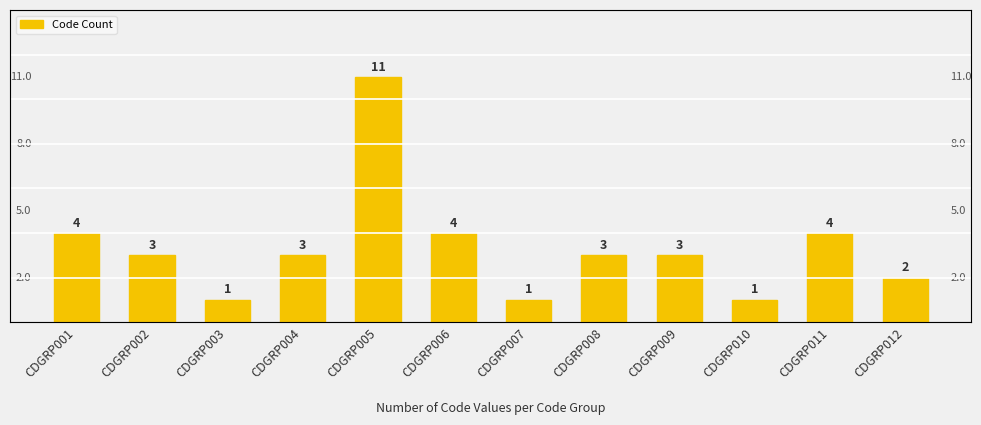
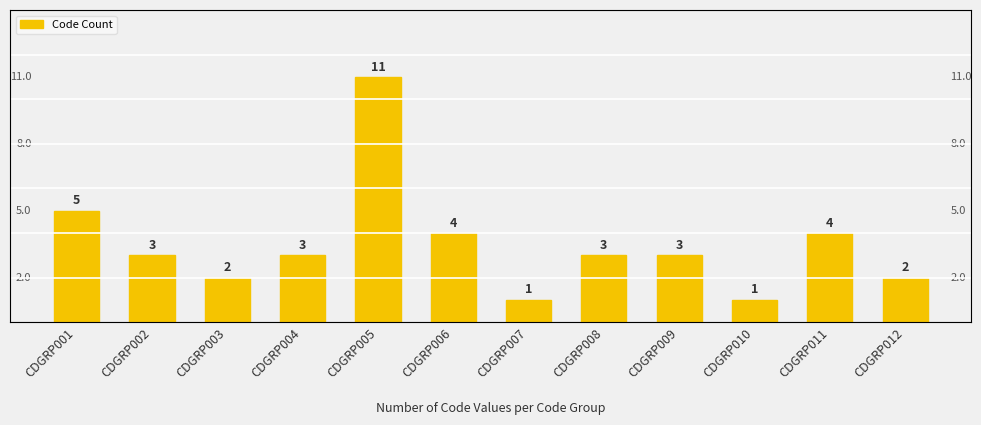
  {
-   "CDGRP001": 4,
+   "CDGRP001": 5,
    "CDGRP002": 3,
-   "CDGRP003": 1,
+   "CDGRP003": 2,
    "CDGRP004": 3,
    "CDGRP005": 11,
    "CDGRP006": 4,
    "CDGRP007": 1,
    "CDGRP008": 3,
    "CDGRP009": 3,
    "CDGRP010": 1,
    "CDGRP011": 4,
    "CDGRP012": 2
  }
